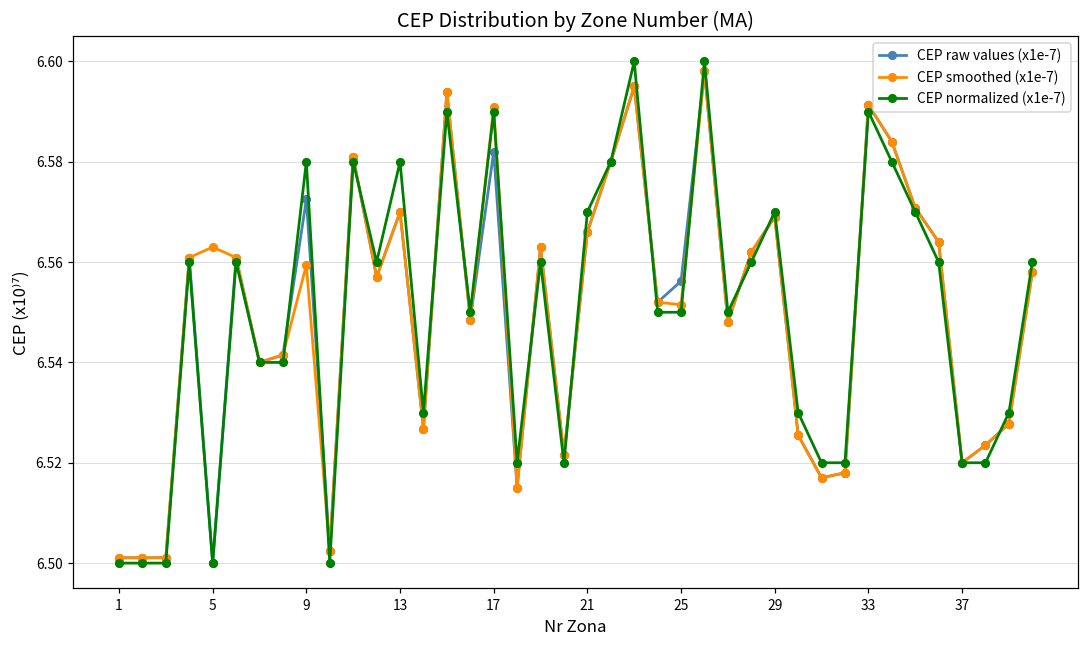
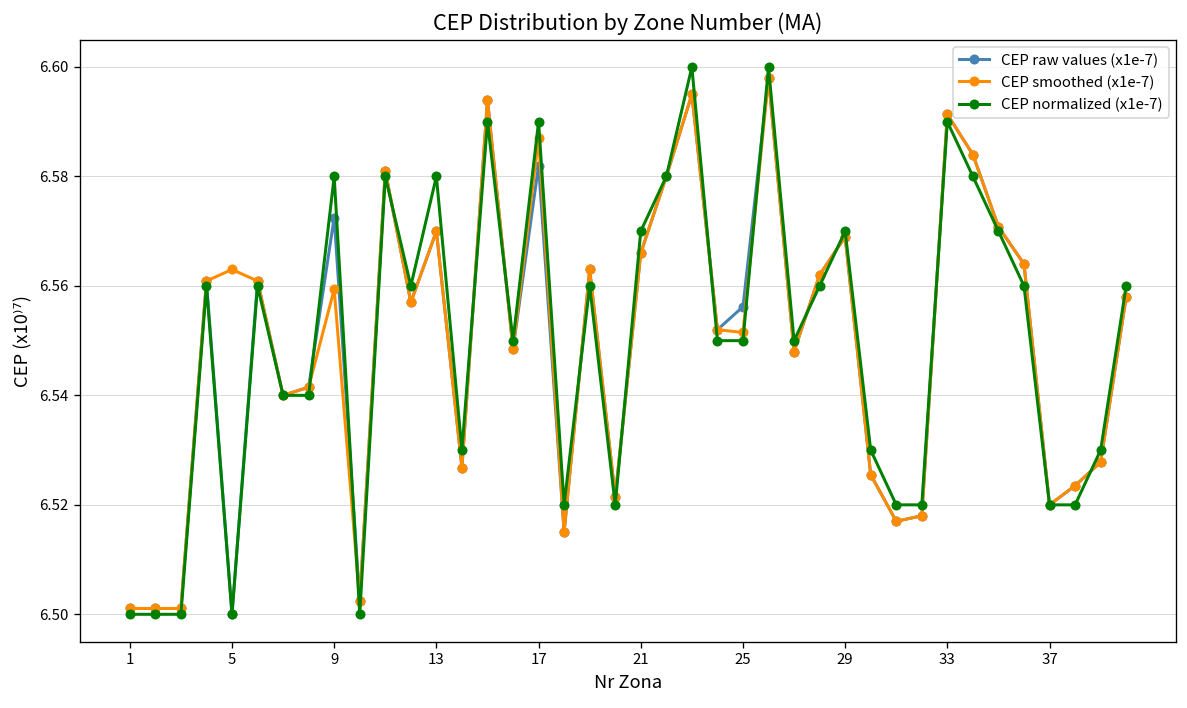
  {
    "CEP raw values (x1e-7)": {
      "9": 6.573,
      "17": 6.582,
      "25": 6.556
    },
    "CEP smoothed (x1e-7)": {
      "5": 6.563,
      "9": 6.559,
-     "17": 6.591,
+     "17": 6.587,
      "25": 6.552
    },
    "CEP normalized (x1e-7)": {
      "1": 6.500,
      "9": 6.580,
      "13": 6.580,
      "17": 6.590,
      "21": 6.570,
      "25": 6.550,
      "29": 6.570,
      "33": 6.590
    }
  }
